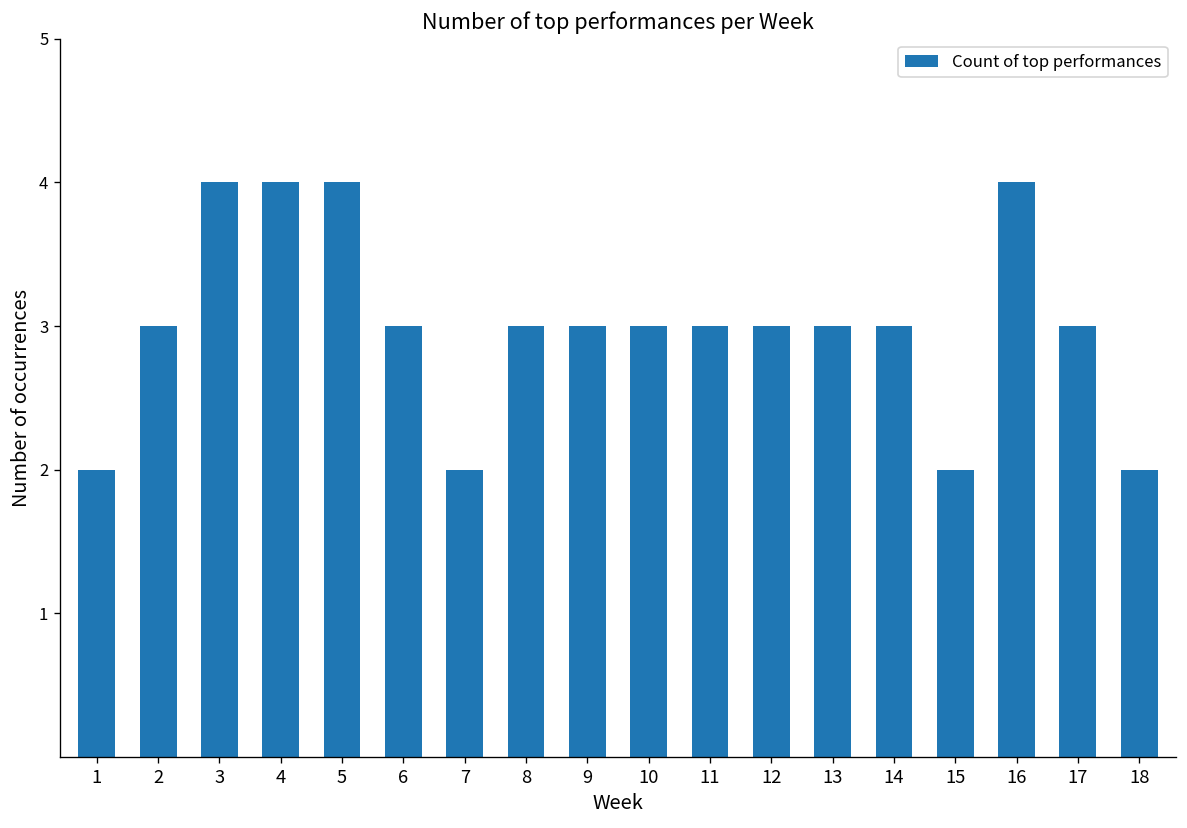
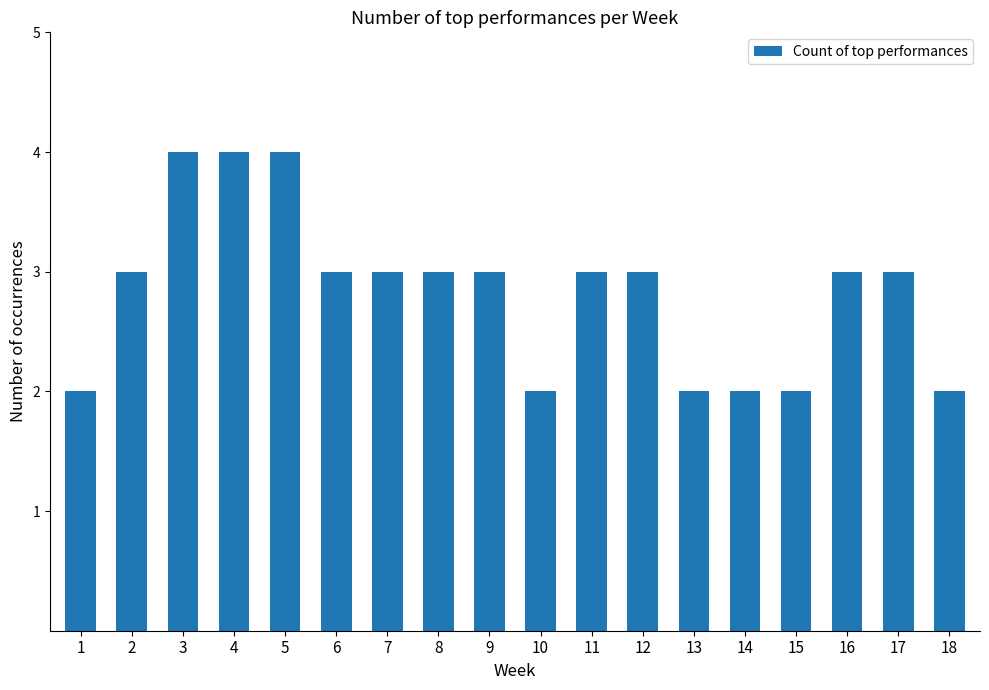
  {
    "1": 2,
    "2": 3,
    "3": 4,
    "4": 4,
    "5": 4,
    "6": 3,
-   "7": 2,
+   "7": 3,
    "8": 3,
    "9": 3,
-   "10": 3,
+   "10": 2,
    "11": 3,
    "12": 3,
-   "13": 3,
-   "14": 3,
+   "13": 2,
+   "14": 2,
    "15": 2,
-   "16": 4,
+   "16": 3,
    "17": 3,
    "18": 2
  }
